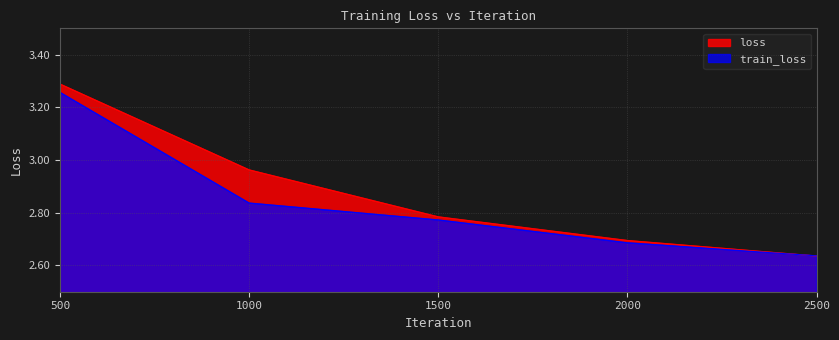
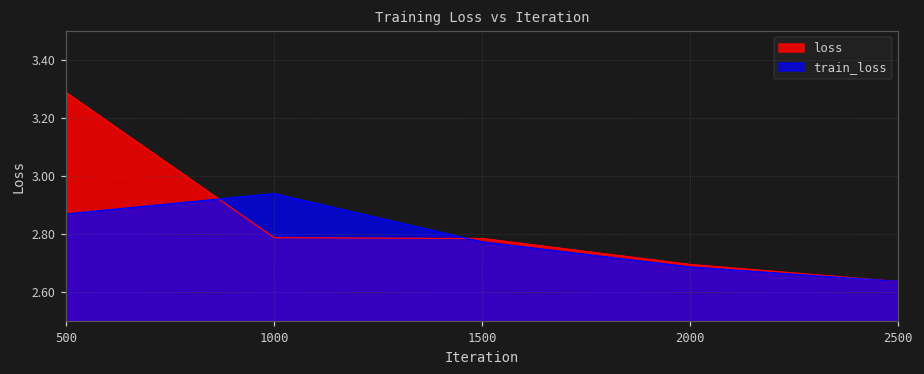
  {
    "loss": {
      "500": 3.29,
-     "1000": 2.96,
+     "1000": 2.79,
      "1500": 2.78
    },
    "train_loss": {
-     "500": 3.26,
-     "1000": 2.84,
+     "500": 2.87,
+     "1000": 2.94,
      "1500": 2.77
    }
  }
